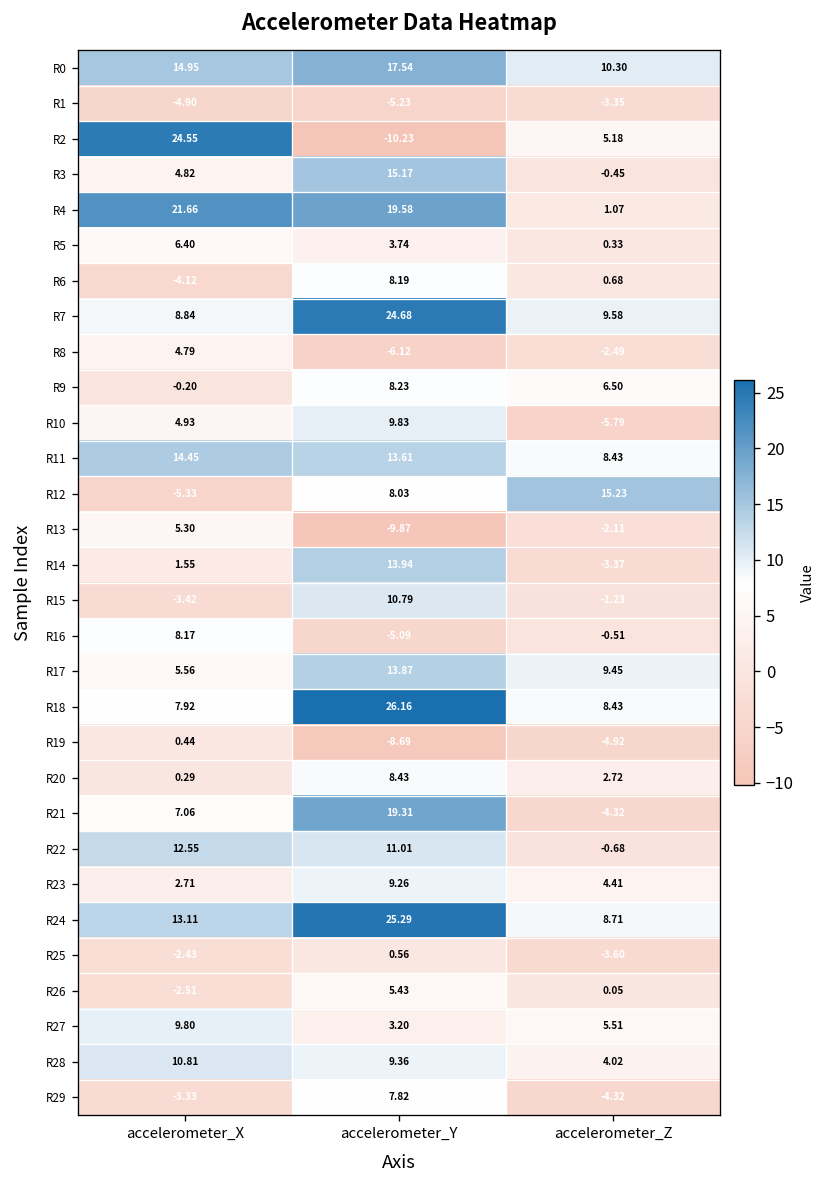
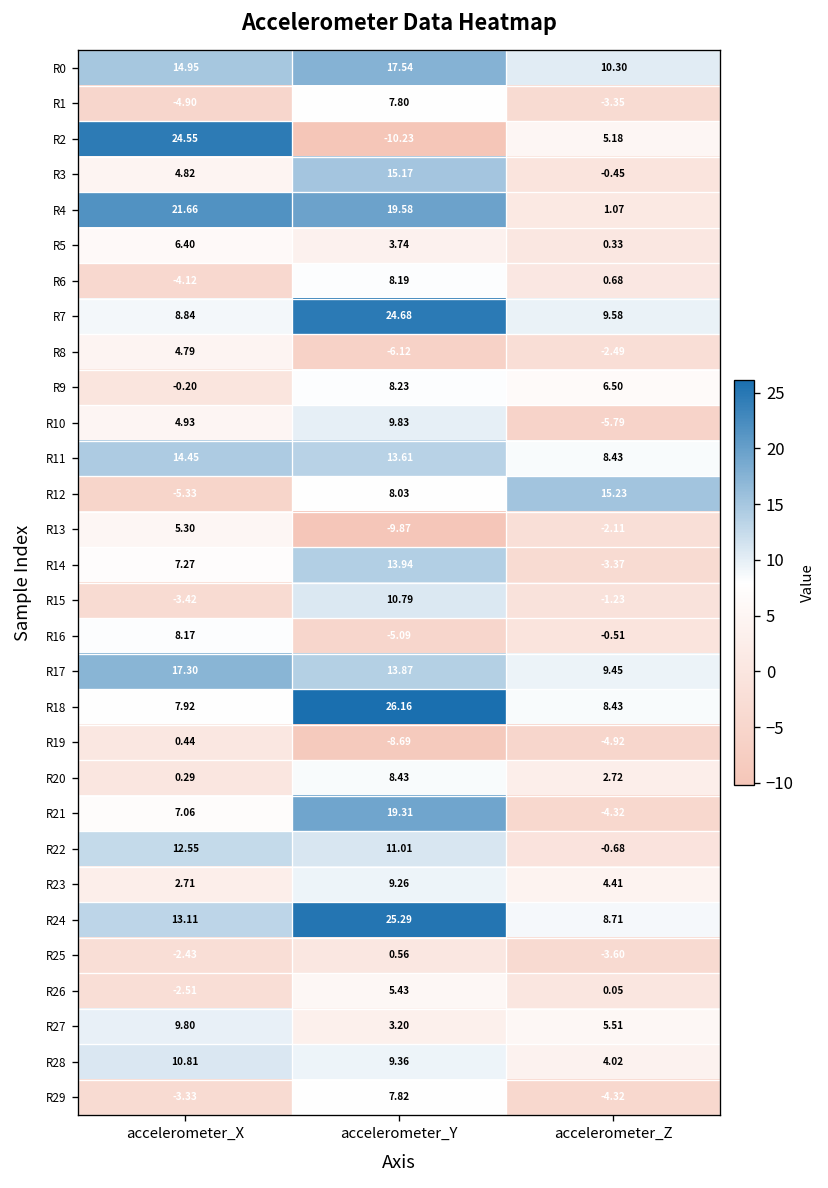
  {
    "R0": {
      "accelerometer_X": 14.95,
      "accelerometer_Y": 17.54,
      "accelerometer_Z": 10.30
    },
    "R1": {
      "accelerometer_X": -4.90,
-     "accelerometer_Y": -5.23
+     "accelerometer_Y": 7.80
    },
    "R2": {
      "accelerometer_X": 24.55,
      "accelerometer_Y": -10.23,
      "accelerometer_Z": 5.18
    },
    "R3": {
      "accelerometer_X": 4.82,
      "accelerometer_Y": 15.17,
      "accelerometer_Z": -0.45
    },
    "R4": {
      "accelerometer_X": 21.66,
      "accelerometer_Y": 19.58,
      "accelerometer_Z": 1.07
    },
    "R5": {
      "accelerometer_X": 6.40,
      "accelerometer_Y": 3.74,
      "accelerometer_Z": 0.33
    },
    "R6": {
      "accelerometer_X": -4.12,
      "accelerometer_Y": 8.19,
      "accelerometer_Z": 0.68
    },
    "R7": {
      "accelerometer_X": 8.84,
      "accelerometer_Y": 24.68,
      "accelerometer_Z": 9.58
    },
    "R8": {
      "accelerometer_X": 4.79,
      "accelerometer_Y": -6.12
    },
    "R9": {
      "accelerometer_X": -0.20,
      "accelerometer_Y": 8.23,
      "accelerometer_Z": 6.50
    },
    "R10": {
      "accelerometer_X": 4.93,
      "accelerometer_Y": 9.83,
      "accelerometer_Z": -5.79
    },
    "R11": {
      "accelerometer_X": 14.45,
      "accelerometer_Y": 13.61,
      "accelerometer_Z": 8.43
    },
    "R12": {
      "accelerometer_X": -5.33,
      "accelerometer_Y": 8.03,
      "accelerometer_Z": 15.23
    },
    "R13": {
      "accelerometer_X": 5.30,
      "accelerometer_Y": -9.87
    },
    "R14": {
-     "accelerometer_X": 1.55,
+     "accelerometer_X": 7.27,
      "accelerometer_Y": 13.94
    },
    "R15": {
      "accelerometer_Y": 10.79
    },
    "R16": {
      "accelerometer_X": 8.17,
      "accelerometer_Y": -5.09,
      "accelerometer_Z": -0.51
    },
    "R17": {
-     "accelerometer_X": 5.56,
+     "accelerometer_X": 17.30,
      "accelerometer_Y": 13.87,
      "accelerometer_Z": 9.45
    },
    "R18": {
      "accelerometer_X": 7.92,
      "accelerometer_Y": 26.16,
      "accelerometer_Z": 8.43
    },
    "R19": {
      "accelerometer_X": 0.44,
      "accelerometer_Y": -8.69,
      "accelerometer_Z": -4.92
    },
    "R20": {
      "accelerometer_X": 0.29,
      "accelerometer_Y": 8.43,
      "accelerometer_Z": 2.72
    },
    "R21": {
      "accelerometer_X": 7.06,
      "accelerometer_Y": 19.31,
      "accelerometer_Z": -4.32
    },
    "R22": {
      "accelerometer_X": 12.55,
      "accelerometer_Y": 11.01,
      "accelerometer_Z": -0.68
    },
    "R23": {
      "accelerometer_X": 2.71,
      "accelerometer_Y": 9.26,
      "accelerometer_Z": 4.41
    },
    "R24": {
      "accelerometer_X": 13.11,
      "accelerometer_Y": 25.29,
      "accelerometer_Z": 8.71
    },
    "R25": {
      "accelerometer_Y": 0.56
    },
    "R26": {
      "accelerometer_Y": 5.43,
      "accelerometer_Z": 0.05
    },
    "R27": {
      "accelerometer_X": 9.80,
      "accelerometer_Y": 3.20,
      "accelerometer_Z": 5.51
    },
    "R28": {
      "accelerometer_X": 10.81,
      "accelerometer_Y": 9.36,
      "accelerometer_Z": 4.02
    },
    "R29": {
      "accelerometer_Y": 7.82,
      "accelerometer_Z": -4.32
    }
  }
